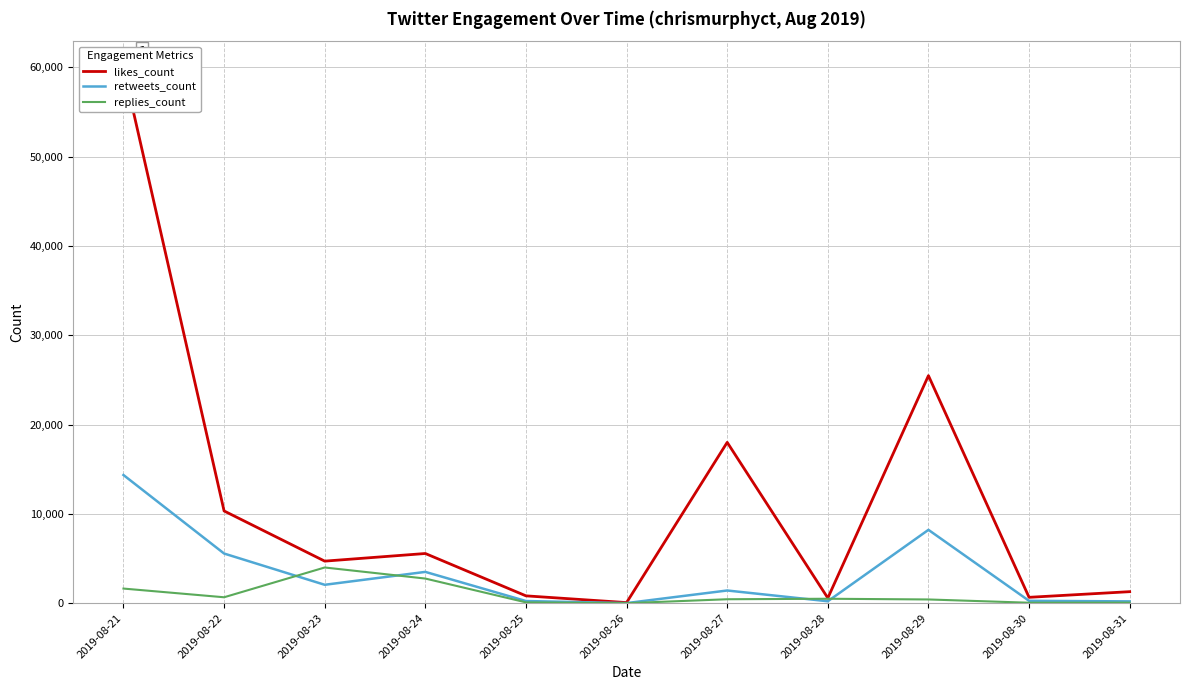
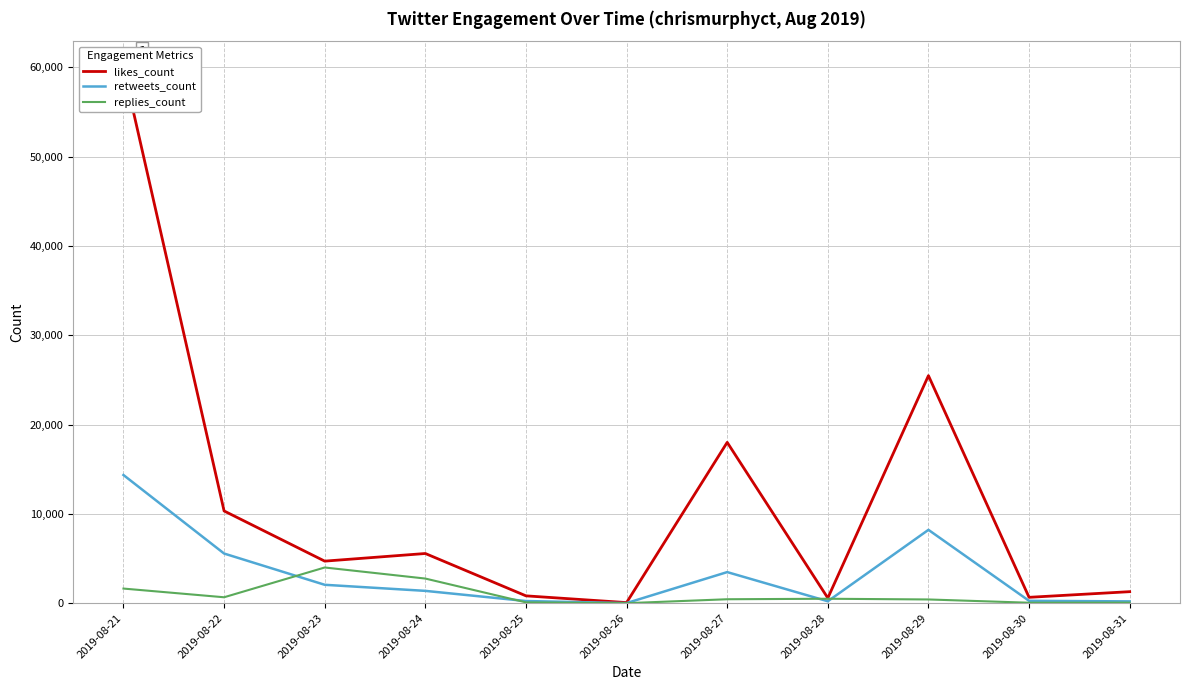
  {
    "retweets_count": {
      "2019-08-21": "14,000",
      "2019-08-22": "6,000",
      "2019-08-23": "2,000",
-     "2019-08-24": "4,000",
-     "2019-08-27": "1,000",
+     "2019-08-24": "1,000",
+     "2019-08-27": "3,000",
      "2019-08-28": "0",
      "2019-08-29": "8,000"
    },
    "replies_count": {
      "2019-08-21": "2,000",
      "2019-08-22": "1,000",
      "2019-08-23": "4,000",
      "2019-08-24": "3,000",
      "2019-08-27": "0",
      "2019-08-29": "0"
    }
  }
